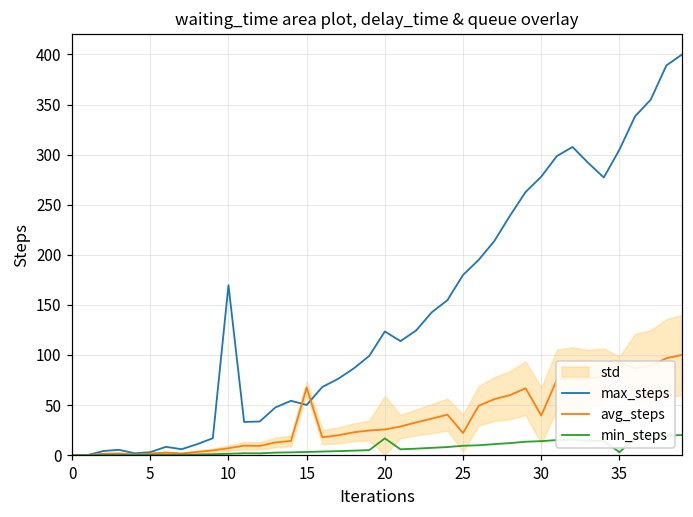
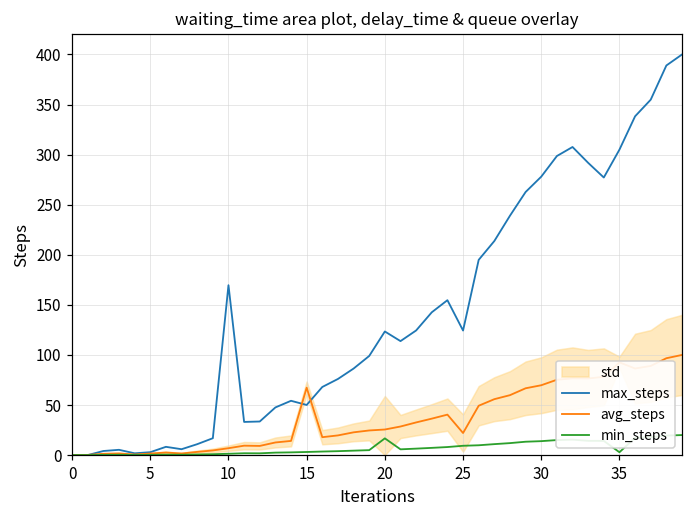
  {
    "max_steps": {
      "10": 170,
      "15": 50,
      "20": 120,
-     "25": 180,
+     "25": 120,
      "30": 280,
      "35": 310
    },
    "std": {
      "20": 60
    },
    "avg_steps": {
      "15": 70,
      "20": 30,
      "25": 20,
-     "30": 40
+     "30": 70
    },
    "min_steps": {
      "10": 0,
      "15": 0,
      "20": 20,
      "25": 10,
      "30": 10,
      "35": 0
    }
  }
